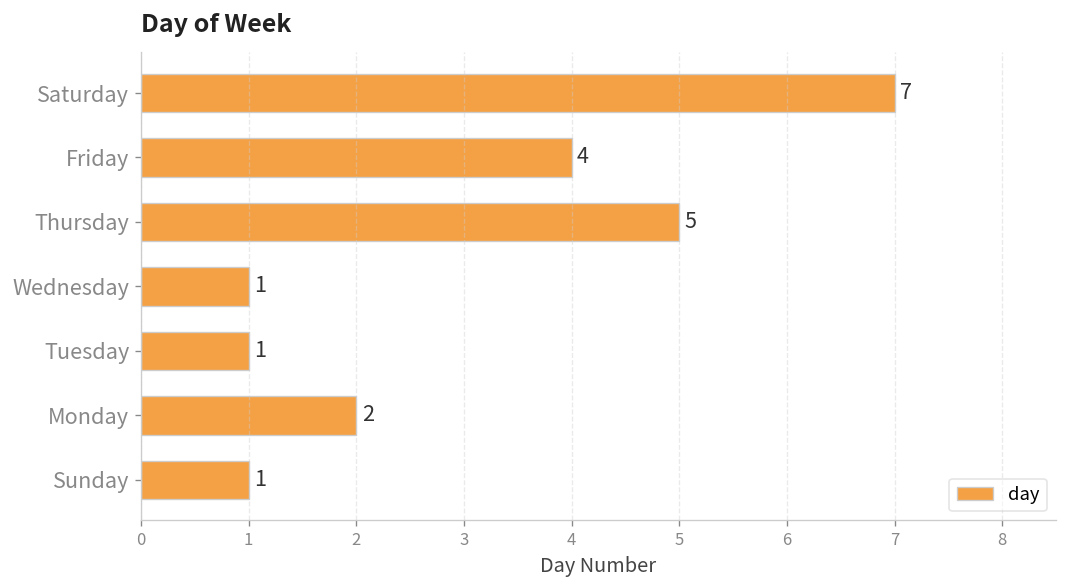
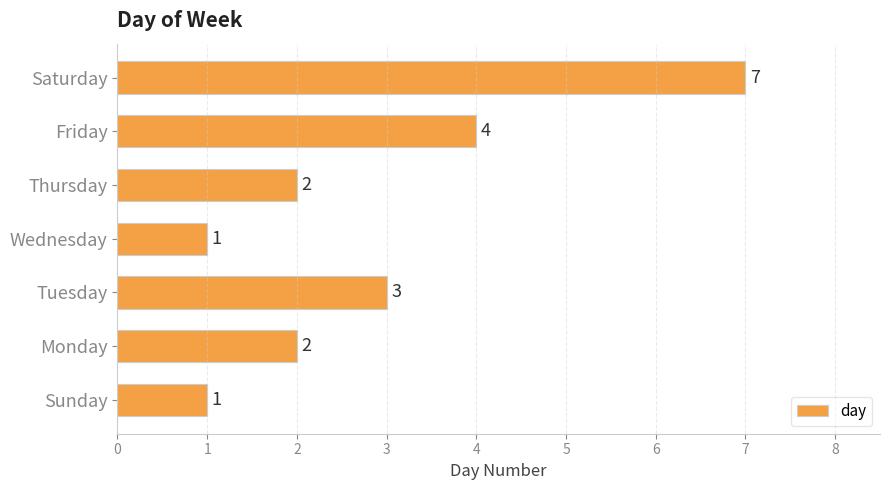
  {
    "Saturday": 7,
    "Friday": 4,
-   "Thursday": 5,
+   "Thursday": 2,
    "Wednesday": 1,
-   "Tuesday": 1,
+   "Tuesday": 3,
    "Monday": 2,
    "Sunday": 1
  }
